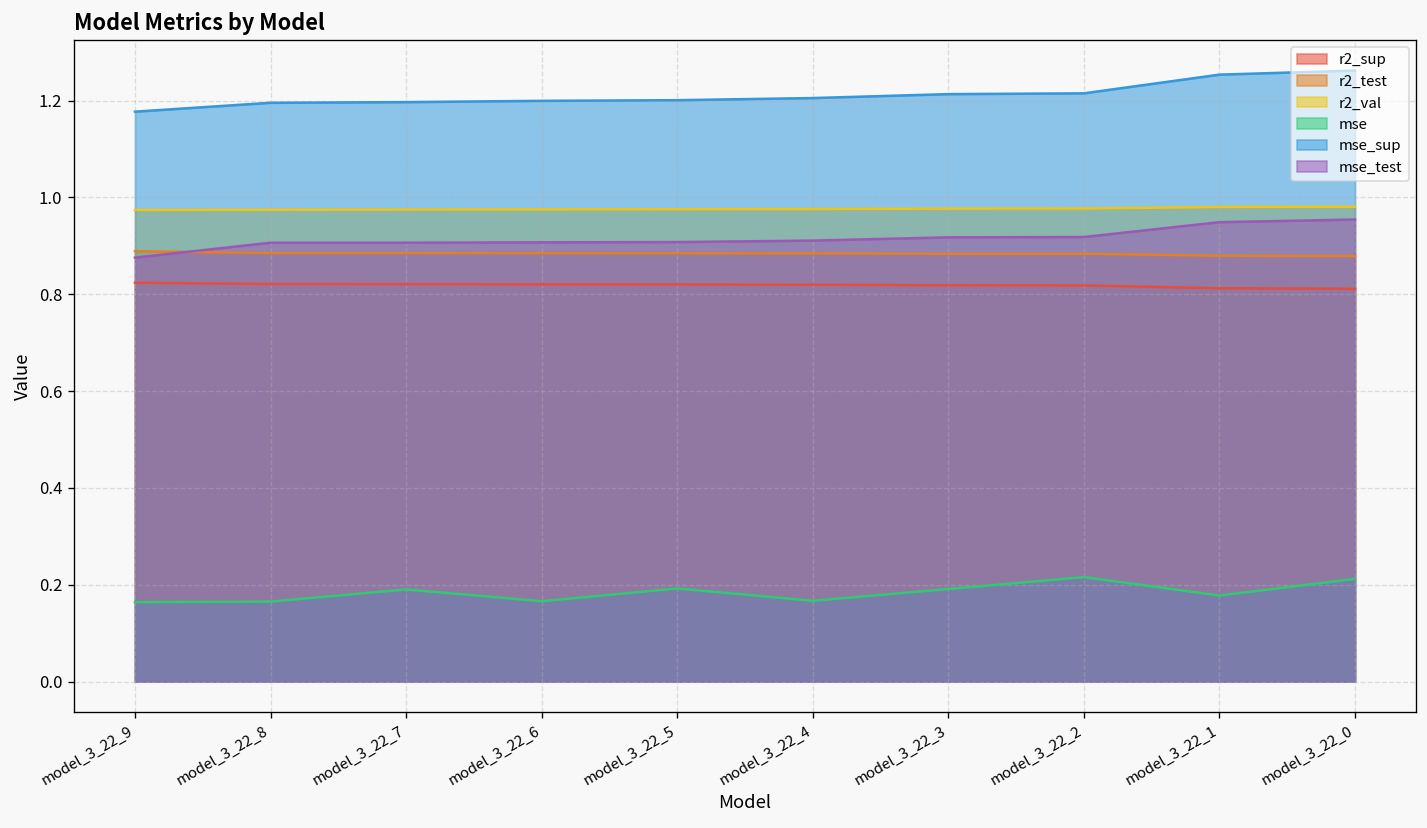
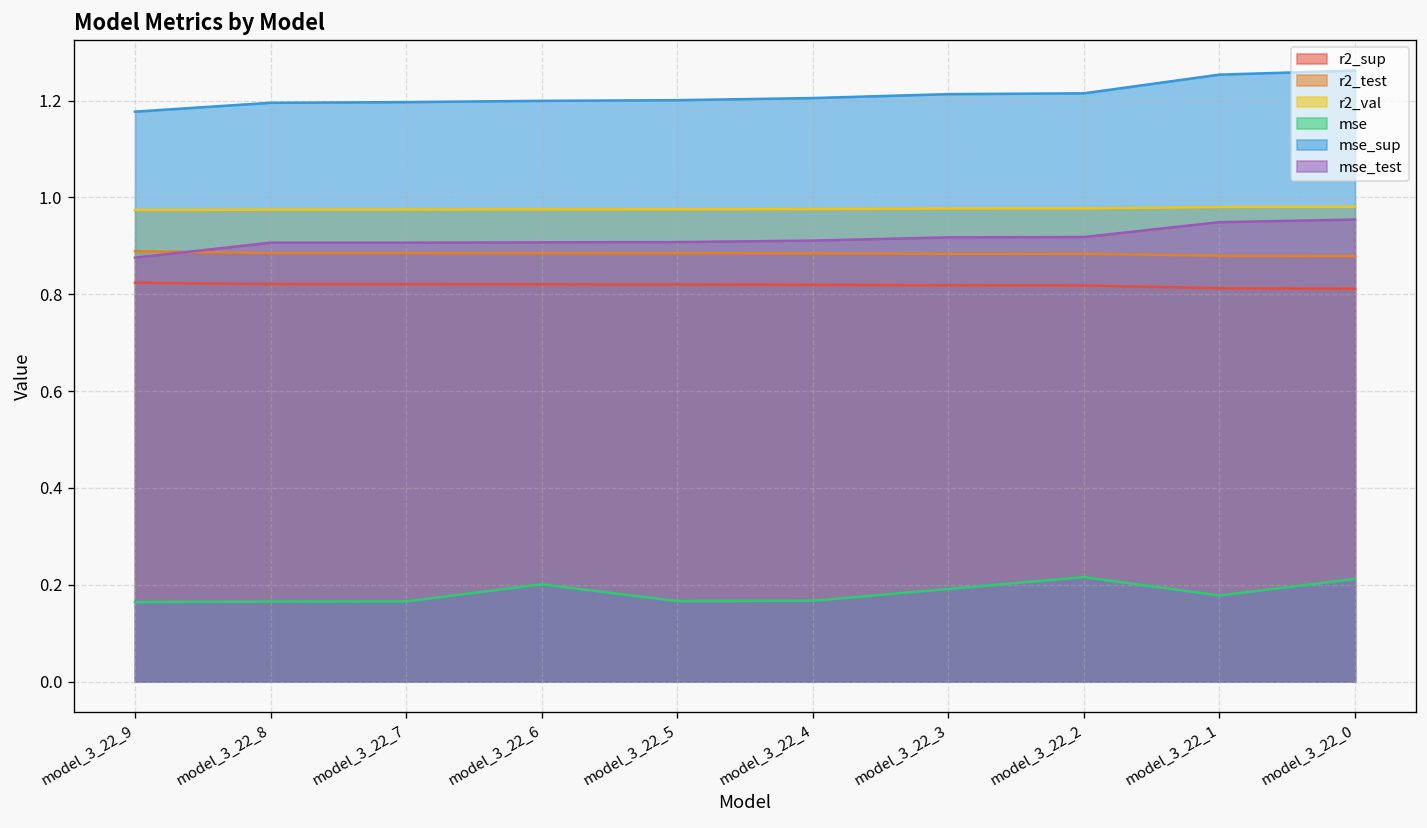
  {
    "mse": {
      "model_3_22_9": 0.16,
      "model_3_22_8": 0.17,
-     "model_3_22_7": 0.19,
-     "model_3_22_6": 0.17,
-     "model_3_22_5": 0.19,
+     "model_3_22_7": 0.17,
+     "model_3_22_6": 0.20,
+     "model_3_22_5": 0.17,
      "model_3_22_4": 0.17,
      "model_3_22_3": 0.19,
      "model_3_22_2": 0.22,
      "model_3_22_1": 0.18,
      "model_3_22_0": 0.21
    },
    "mse_sup": {
      "model_3_22_9": 1.18,
      "model_3_22_8": 1.20,
      "model_3_22_7": 1.20,
      "model_3_22_6": 1.20,
      "model_3_22_5": 1.20,
      "model_3_22_4": 1.21,
      "model_3_22_3": 1.21,
      "model_3_22_2": 1.22,
      "model_3_22_1": 1.25
    },
    "mse_test": {
      "model_3_22_9": 0.88,
      "model_3_22_8": 0.91,
      "model_3_22_7": 0.91,
      "model_3_22_6": 0.91,
      "model_3_22_5": 0.91,
      "model_3_22_4": 0.91,
      "model_3_22_3": 0.92,
      "model_3_22_2": 0.92,
      "model_3_22_1": 0.95,
      "model_3_22_0": 0.95
    }
  }
